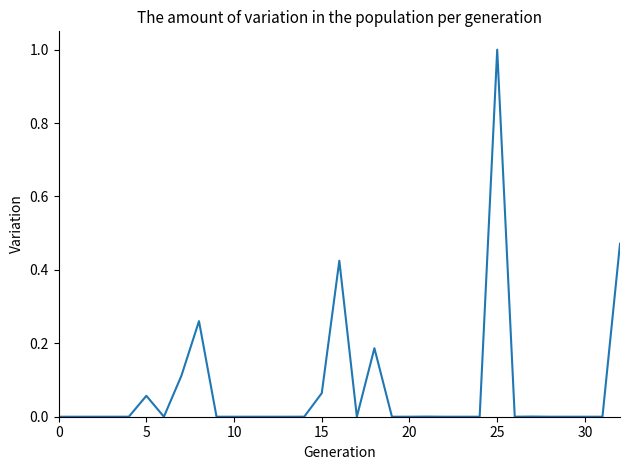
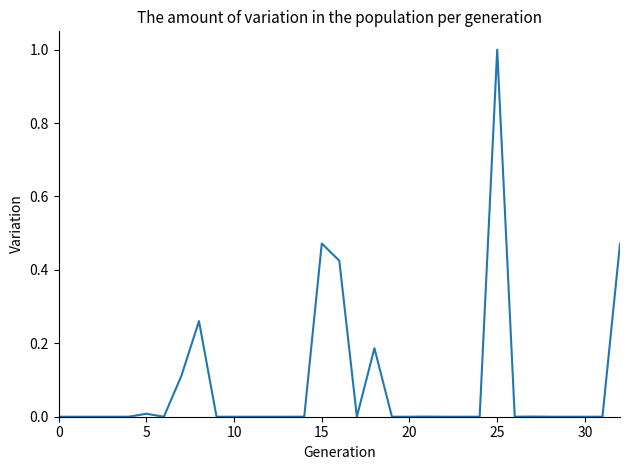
  {
    "0": 0.00,
-   "5": 0.06,
+   "5": 0.01,
    "10": 0.00,
-   "15": 0.06,
+   "15": 0.47,
    "20": 0.00,
    "25": 1.00,
    "30": 0.00
  }
